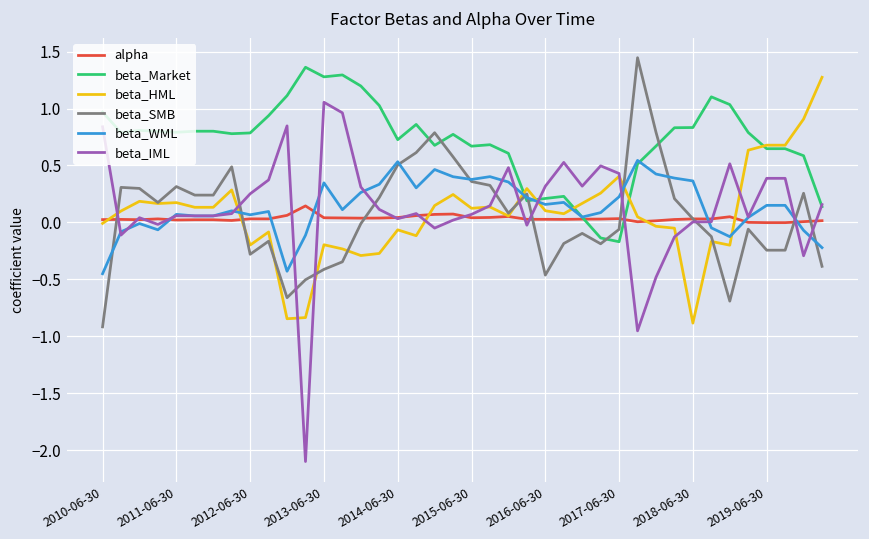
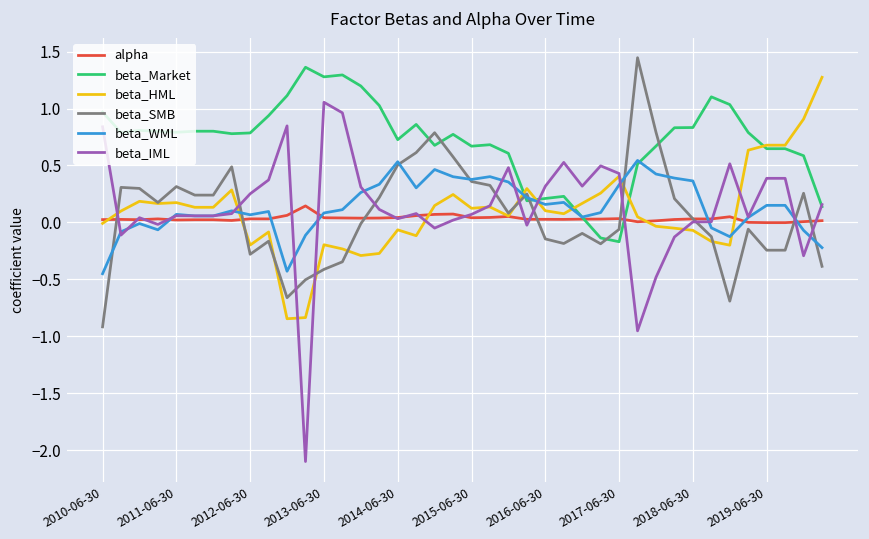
  {
    "alpha": {
      "2010-06-30": 0.02,
      "2011-06-30": 0.02,
      "2012-06-30": 0.03,
      "2013-06-30": 0.04,
      "2015-06-30": 0.04,
      "2016-06-30": 0.03,
      "2017-06-30": 0.03,
      "2019-06-30": 0.00
    },
    "beta_Market": {
      "2012-06-30": 0.79,
      "2013-06-30": 1.28,
      "2014-06-30": 0.73,
      "2015-06-30": 0.67,
      "2016-06-30": 0.21,
      "2017-06-30": -0.17,
      "2018-06-30": 0.83,
      "2019-06-30": 0.65
    },
    "beta_HML": {
      "2010-06-30": -0.01,
      "2011-06-30": 0.17,
      "2012-06-30": -0.20,
      "2013-06-30": -0.20,
      "2014-06-30": -0.06,
      "2015-06-30": 0.12,
      "2016-06-30": 0.10,
-     "2018-06-30": -0.88,
+     "2018-06-30": -0.07,
      "2019-06-30": 0.68
    },
    "beta_SMB": {
      "2010-06-30": -0.92,
      "2011-06-30": 0.31,
      "2012-06-30": -0.28,
      "2013-06-30": -0.41,
      "2014-06-30": 0.50,
-     "2016-06-30": -0.46,
+     "2016-06-30": -0.14,
      "2017-06-30": -0.06,
      "2019-06-30": -0.24
    },
    "beta_WML": {
      "2010-06-30": -0.45,
      "2012-06-30": 0.07,
-     "2013-06-30": 0.35,
+     "2013-06-30": 0.08,
      "2014-06-30": 0.53,
      "2016-06-30": 0.16,
-     "2017-06-30": 0.23,
+     "2017-06-30": 0.33,
      "2018-06-30": 0.36,
      "2019-06-30": 0.15
    },
    "beta_IML": {
      "2012-06-30": 0.25,
      "2013-06-30": 1.06,
      "2015-06-30": 0.07,
      "2016-06-30": 0.32,
      "2018-06-30": 0.00,
      "2019-06-30": 0.39
    }
  }
